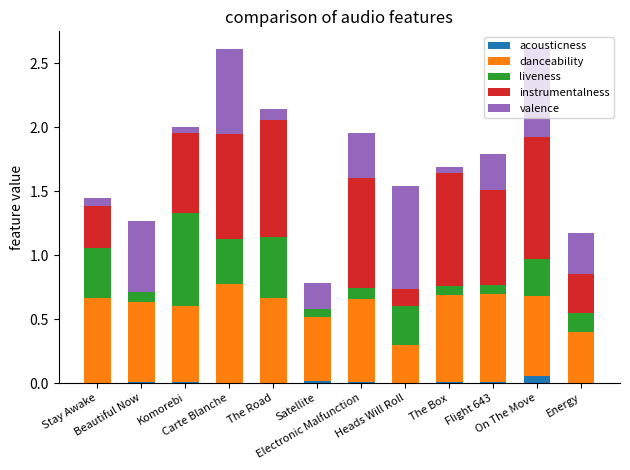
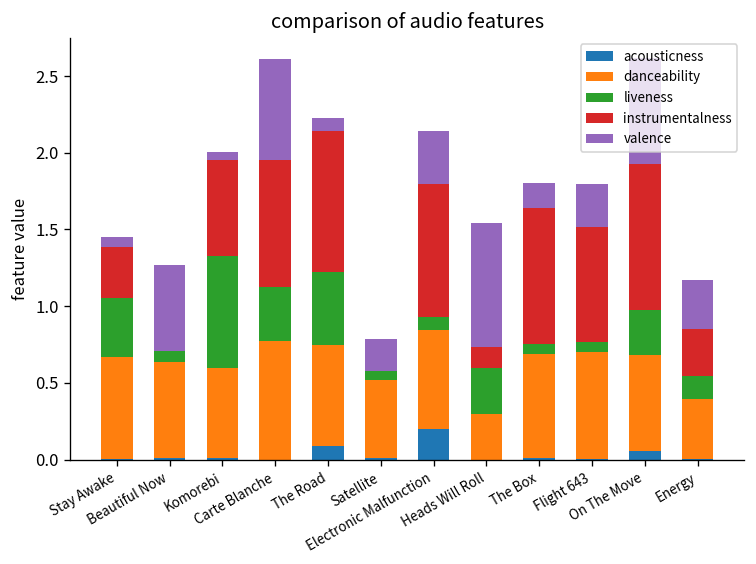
  {
    "acousticness": {
-     "The Road": 0.00,
-     "Electronic Malfunction": 0.01,
+     "The Road": 0.09,
+     "Electronic Malfunction": 0.20,
      "On The Move": 0.06
    },
    "danceability": {
      "Stay Awake": 0.66,
      "Beautiful Now": 0.63,
      "Komorebi": 0.59,
      "Carte Blanche": 0.77,
      "The Road": 0.66,
      "Satellite": 0.51,
      "Electronic Malfunction": 0.65,
      "Heads Will Roll": 0.30,
      "The Box": 0.68,
      "Flight 643": 0.69,
      "On The Move": 0.62,
      "Energy": 0.40
    },
    "liveness": {
      "Stay Awake": 0.38,
      "Beautiful Now": 0.07,
      "Komorebi": 0.73,
      "Carte Blanche": 0.35,
      "The Road": 0.48,
      "Satellite": 0.06,
      "Electronic Malfunction": 0.08,
      "Heads Will Roll": 0.30,
      "The Box": 0.07,
      "Flight 643": 0.07,
      "On The Move": 0.29,
      "Energy": 0.15
    },
    "instrumentalness": {
      "Stay Awake": 0.33,
      "Komorebi": 0.63,
      "Carte Blanche": 0.83,
      "The Road": 0.92,
      "Electronic Malfunction": 0.87,
      "Heads Will Roll": 0.13,
      "The Box": 0.88,
      "Flight 643": 0.75,
      "On The Move": 0.95,
      "Energy": 0.31
    },
    "valence": {
      "Stay Awake": 0.07,
      "Beautiful Now": 0.56,
      "Komorebi": 0.05,
      "Carte Blanche": 0.66,
      "The Road": 0.08,
      "Satellite": 0.21,
      "Electronic Malfunction": 0.35,
      "Heads Will Roll": 0.81,
-     "The Box": 0.05,
+     "The Box": 0.17,
      "Flight 643": 0.28,
      "Energy": 0.32
    }
  }
